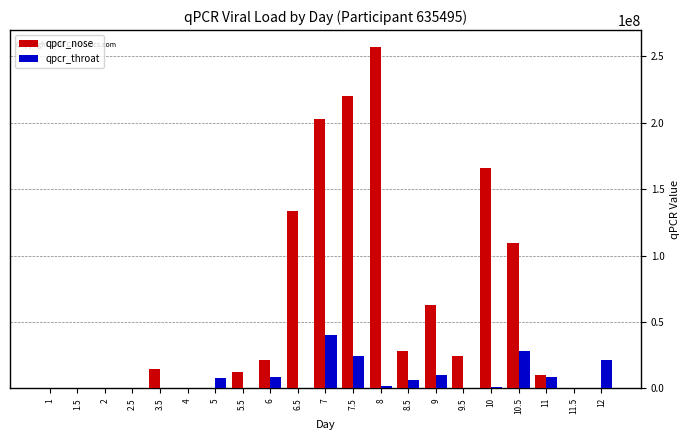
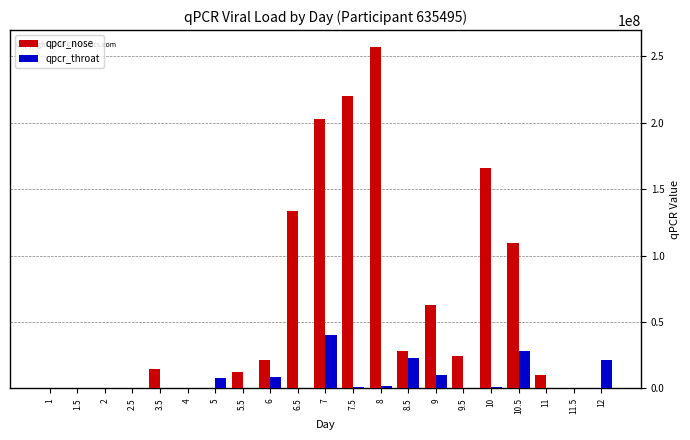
  {
    "qpcr_nose": {
      "1": 0,
      "1.5": 0,
      "2": 0,
      "2.5": 0,
      "3.5": 15000000,
      "4": 0,
      "5.5": 12000000,
      "6": 21000000,
      "6.5": 134000000,
      "7": 203000000,
      "7.5": 220000000,
      "8": 257000000,
      "8.5": 28000000,
      "9": 63000000,
      "9.5": 25000000,
      "10": 166000000,
      "10.5": 109000000,
      "11": 10000000
    },
    "qpcr_throat": {
      "1": 0,
      "1.5": 0,
      "2": 0,
      "4": 0,
      "5": 8000000,
      "6": 9000000,
      "7": 40000000,
-     "7.5": 24000000,
-     "8.5": 6000000,
+     "7.5": 1000000,
+     "8.5": 23000000,
      "9": 10000000,
      "10.5": 29000000,
-     "11": 8000000,
+     "11": 0,
      "12": 22000000
    }
  }
